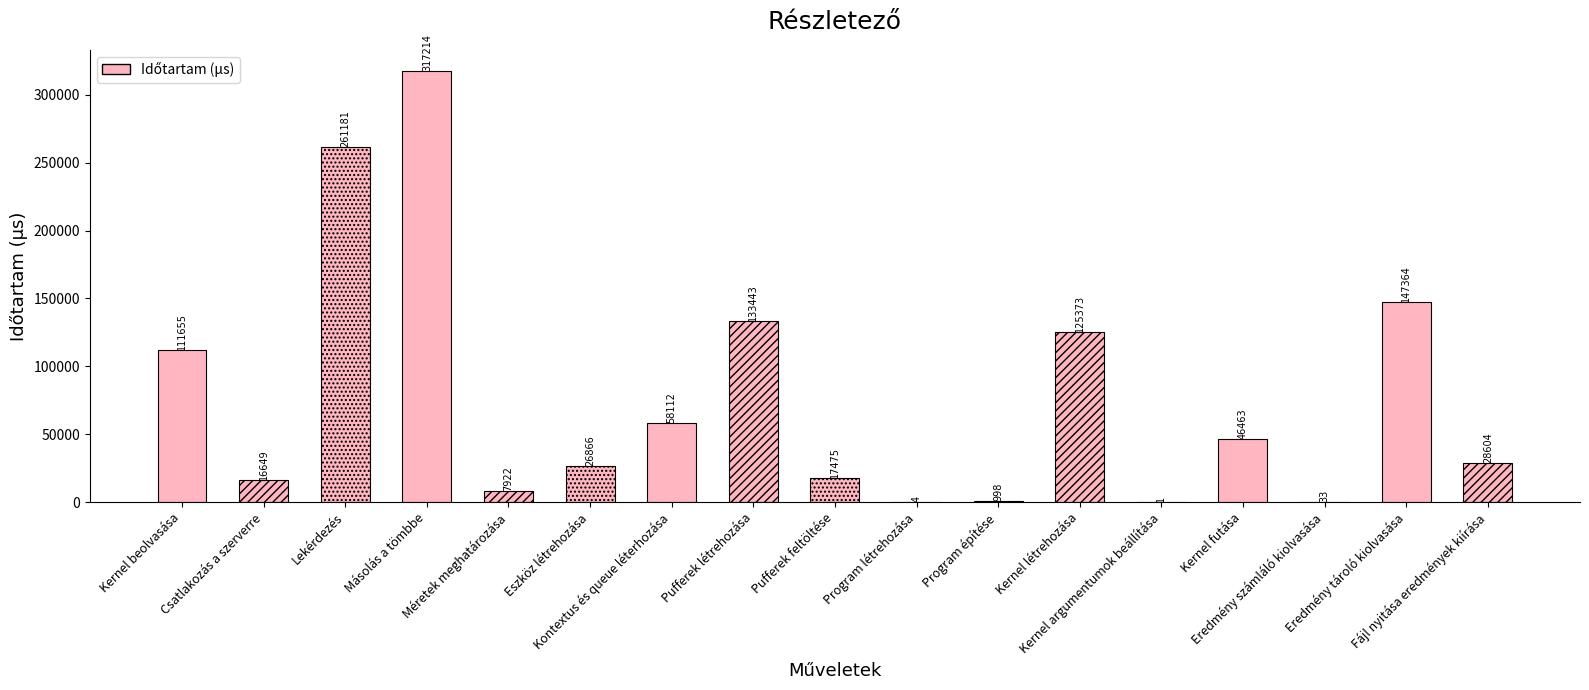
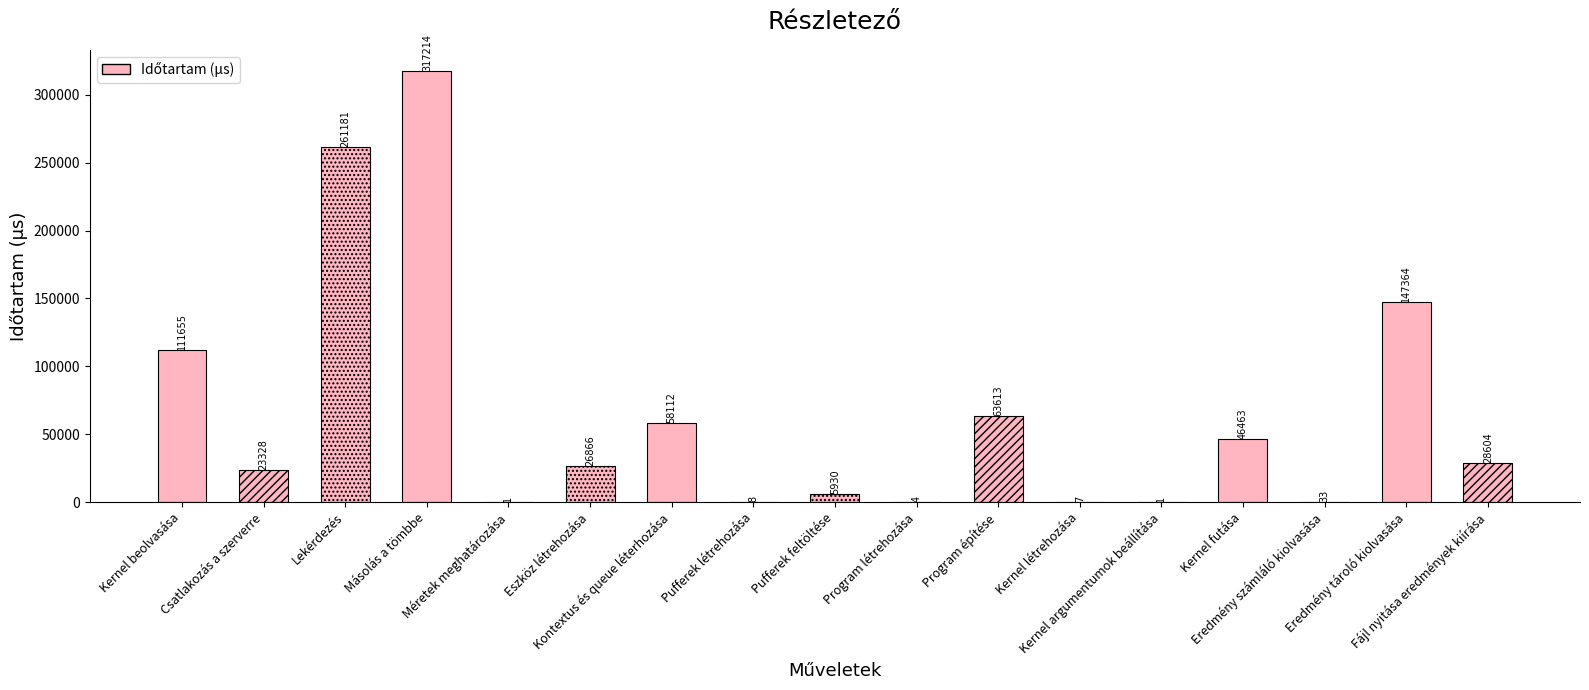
  {
    "Kernel beolvasása": 111655,
-   "Csatlakozás a szerverre": 16649,
+   "Csatlakozás a szerverre": 23328,
    "Lekérdezés": 261181,
    "Másolás a tömbbe": 317214,
-   "Méretek meghatározása": 7922,
+   "Méretek meghatározása": 1,
    "Eszköz létrehozása": 26866,
    "Kontextus és queue léterhozása": 58112,
-   "Pufferek létrehozása": 133443,
-   "Pufferek feltöltése": 17475,
+   "Pufferek létrehozása": 8,
+   "Pufferek feltöltése": 5930,
    "Program létrehozása": 4,
-   "Program építése": 998,
-   "Kernel létrehozása": 125373,
+   "Program építése": 63613,
+   "Kernel létrehozása": 7,
    "Kernel argumentumok beállítása": 1,
    "Kernel futása": 46463,
    "Eredmény számláló kiolvasása": 33,
    "Eredmény tároló kiolvasása": 147364,
    "Fájl nyitása eredmények kiírása": 28604
  }
